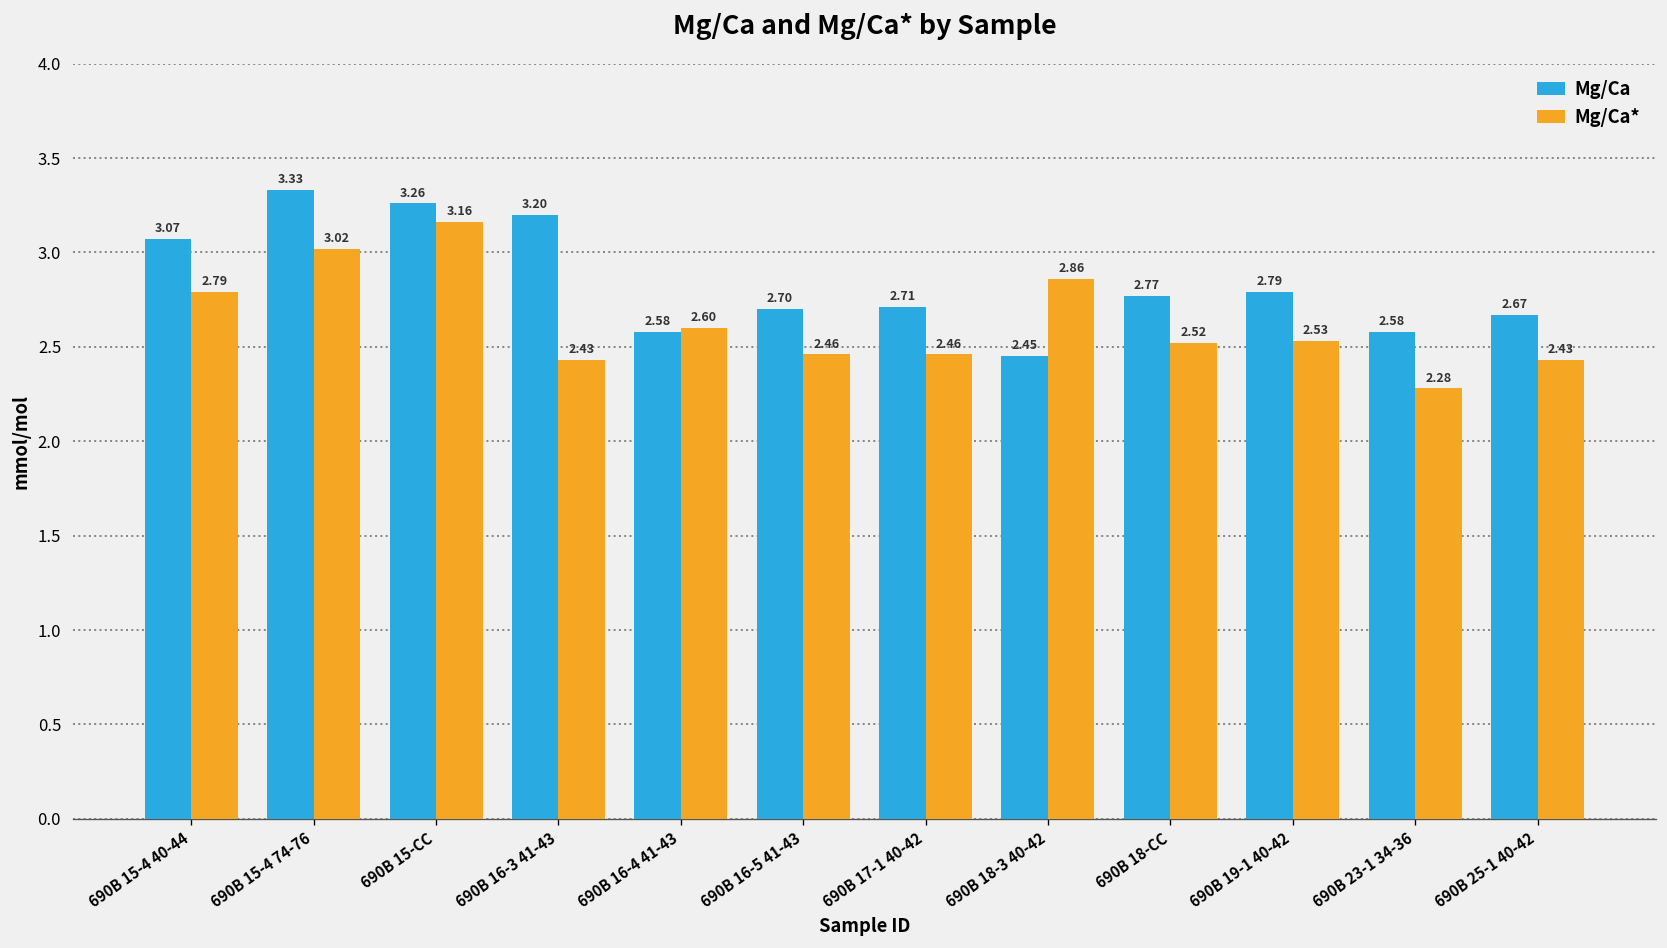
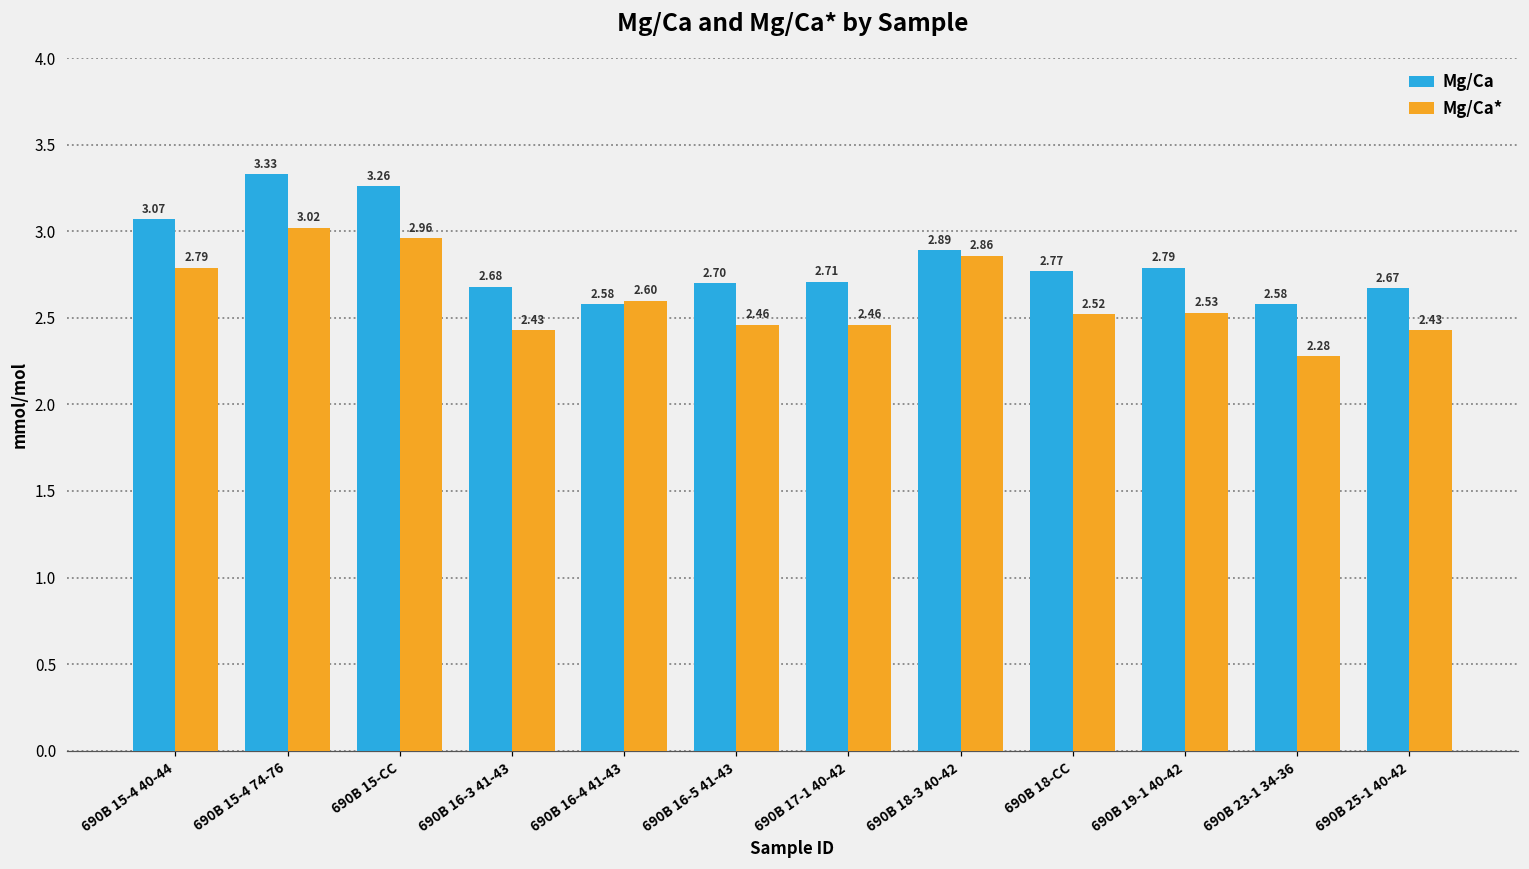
  {
    "Mg/Ca": {
      "690B 15-4 40-44": 3.07,
      "690B 15-4 74-76": 3.33,
      "690B 15-CC": 3.26,
-     "690B 16-3 41-43": 3.20,
+     "690B 16-3 41-43": 2.68,
      "690B 16-4 41-43": 2.58,
      "690B 16-5 41-43": 2.70,
      "690B 17-1 40-42": 2.71,
-     "690B 18-3 40-42": 2.45,
+     "690B 18-3 40-42": 2.89,
      "690B 18-CC": 2.77,
      "690B 19-1 40-42": 2.79,
      "690B 23-1 34-36": 2.58,
      "690B 25-1 40-42": 2.67
    },
    "Mg/Ca*": {
      "690B 15-4 40-44": 2.79,
      "690B 15-4 74-76": 3.02,
-     "690B 15-CC": 3.16,
+     "690B 15-CC": 2.96,
      "690B 16-3 41-43": 2.43,
      "690B 16-4 41-43": 2.60,
      "690B 16-5 41-43": 2.46,
      "690B 17-1 40-42": 2.46,
      "690B 18-3 40-42": 2.86,
      "690B 18-CC": 2.52,
      "690B 19-1 40-42": 2.53,
      "690B 23-1 34-36": 2.28,
      "690B 25-1 40-42": 2.43
    }
  }
